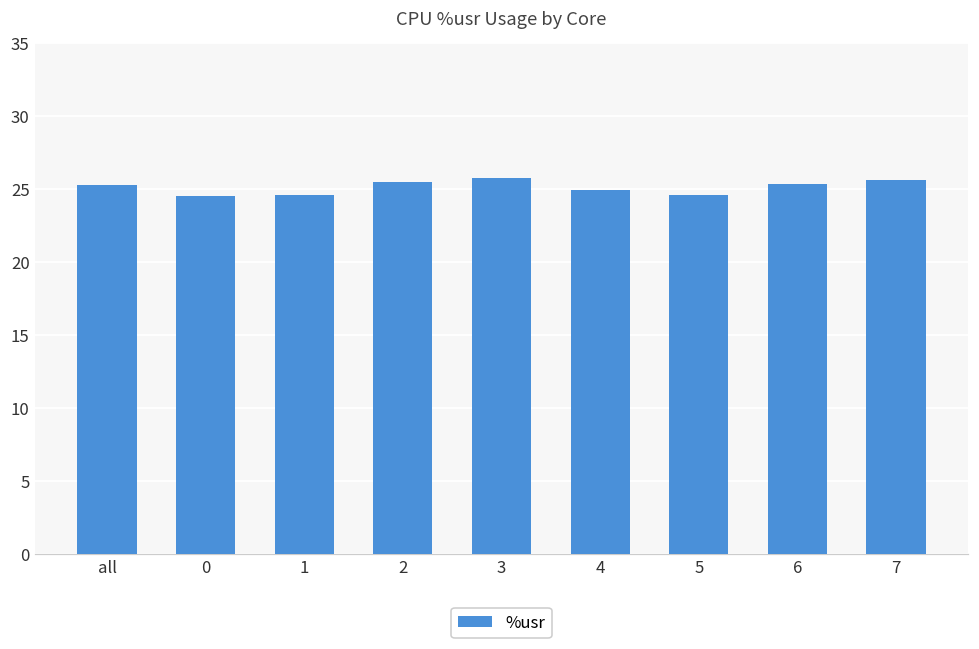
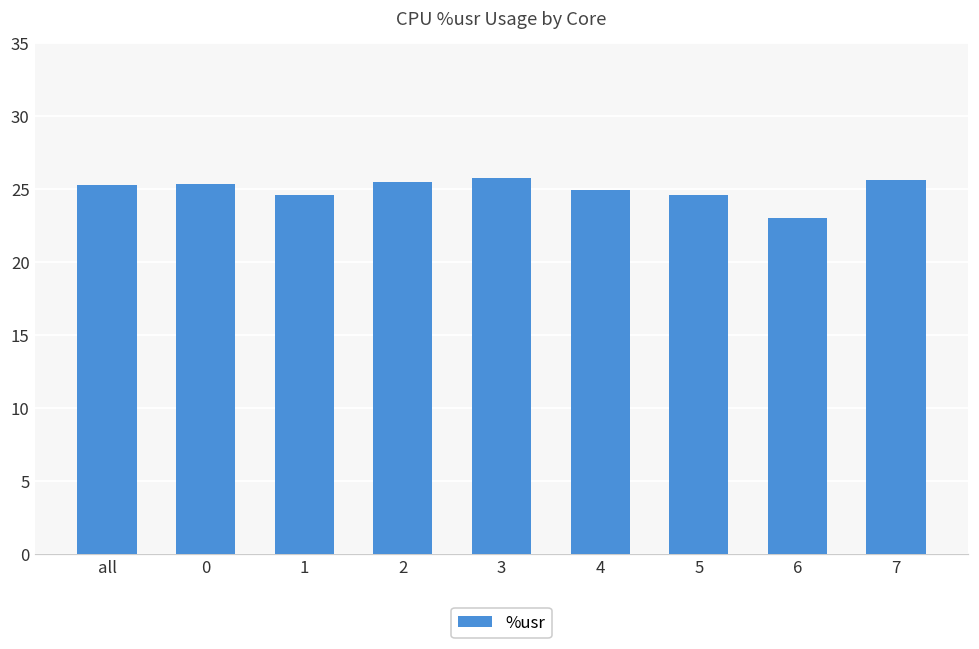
  {
    "all": 25.3,
-   "0": 24.5,
+   "0": 25.4,
    "1": 24.6,
    "2": 25.5,
    "3": 25.7,
    "4": 25.0,
    "5": 24.6,
-   "6": 25.4,
+   "6": 23.1,
    "7": 25.7
  }
